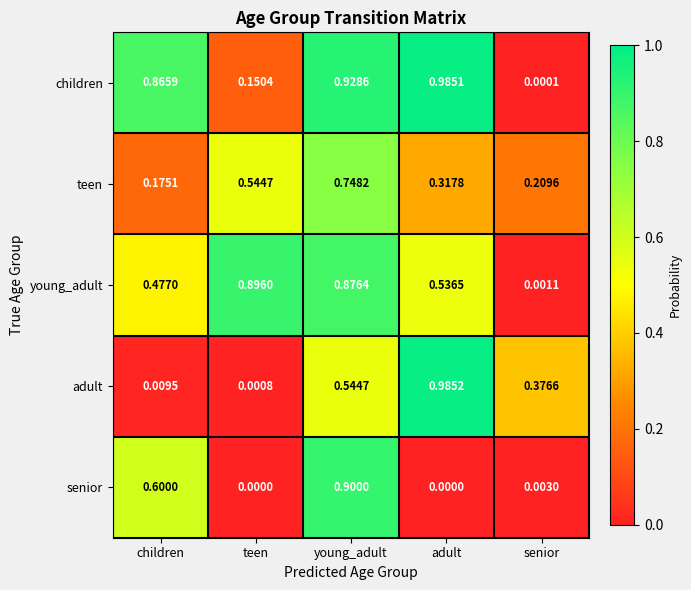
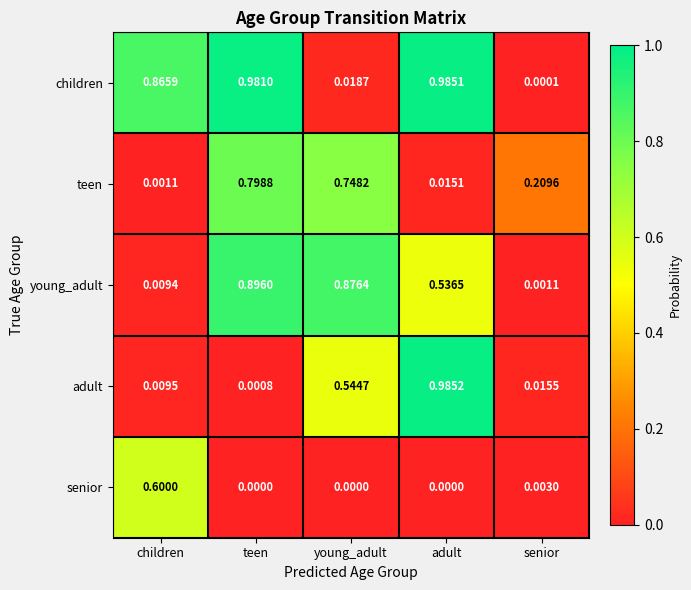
  {
    "children": {
      "children": 0.8659,
-     "teen": 0.1504,
-     "young_adult": 0.9286,
+     "teen": 0.9810,
+     "young_adult": 0.0187,
      "adult": 0.9851,
      "senior": 0.0001
    },
    "teen": {
-     "children": 0.1751,
-     "teen": 0.5447,
+     "children": 0.0011,
+     "teen": 0.7988,
      "young_adult": 0.7482,
-     "adult": 0.3178,
+     "adult": 0.0151,
      "senior": 0.2096
    },
    "young_adult": {
-     "children": 0.4770,
+     "children": 0.0094,
      "teen": 0.8960,
      "young_adult": 0.8764,
      "adult": 0.5365,
      "senior": 0.0011
    },
    "adult": {
      "children": 0.0095,
      "teen": 0.0008,
      "young_adult": 0.5447,
      "adult": 0.9852,
-     "senior": 0.3766
+     "senior": 0.0155
    },
    "senior": {
      "children": 0.6000,
      "teen": 0.0000,
-     "young_adult": 0.9000,
+     "young_adult": 0.0000,
      "adult": 0.0000,
      "senior": 0.0030
    }
  }
